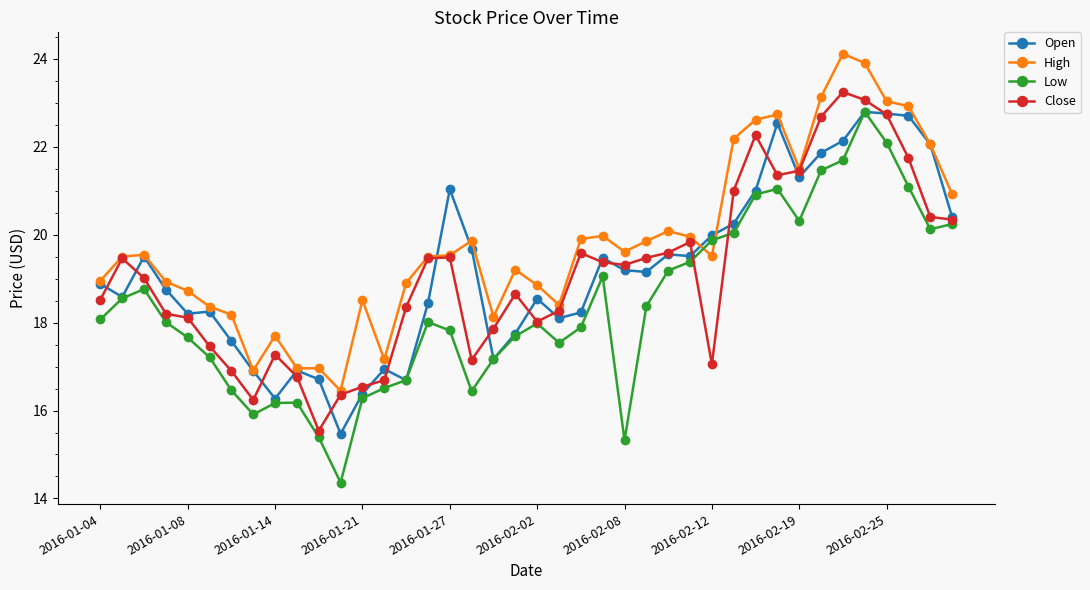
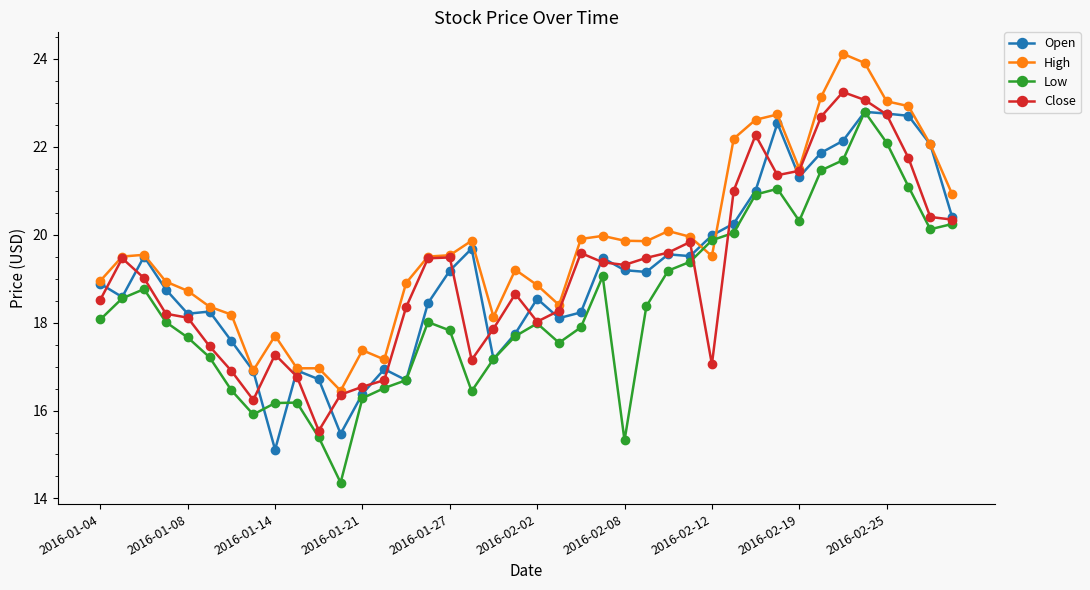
  {
    "Open": {
      "2016-01-04": 18.9,
      "2016-01-08": 18.2,
-     "2016-01-14": 16.3,
+     "2016-01-14": 15.1,
      "2016-01-21": 16.4,
-     "2016-01-27": 21.0,
+     "2016-01-27": 19.2,
      "2016-02-02": 18.5,
      "2016-02-08": 19.2,
      "2016-02-12": 20.0,
      "2016-02-19": 21.3
    },
    "High": {
      "2016-01-04": 19.0,
      "2016-01-08": 18.7,
      "2016-01-14": 17.7,
-     "2016-01-21": 18.5,
+     "2016-01-21": 17.4,
      "2016-02-02": 18.9,
-     "2016-02-08": 19.6,
+     "2016-02-08": 19.9,
      "2016-02-12": 19.5,
      "2016-02-25": 23.0
    },
    "Low": {
      "2016-01-04": 18.1,
      "2016-01-08": 17.7,
      "2016-01-14": 16.2,
      "2016-01-21": 16.3,
      "2016-01-27": 17.8,
      "2016-02-08": 15.3,
      "2016-02-12": 19.9,
      "2016-02-19": 20.3,
      "2016-02-25": 22.1
    },
    "Close": {
      "2016-01-04": 18.5,
      "2016-01-08": 18.1,
      "2016-01-14": 17.3,
      "2016-01-21": 16.5,
      "2016-02-08": 19.3,
      "2016-02-12": 17.1
    }
  }
